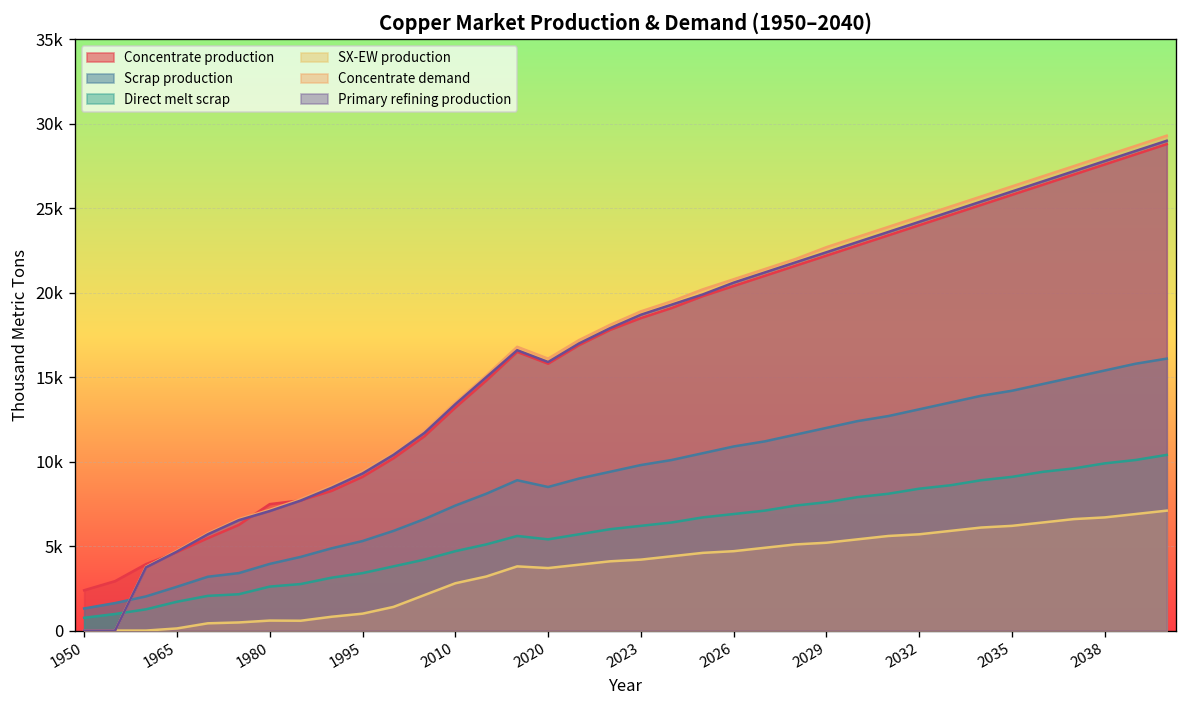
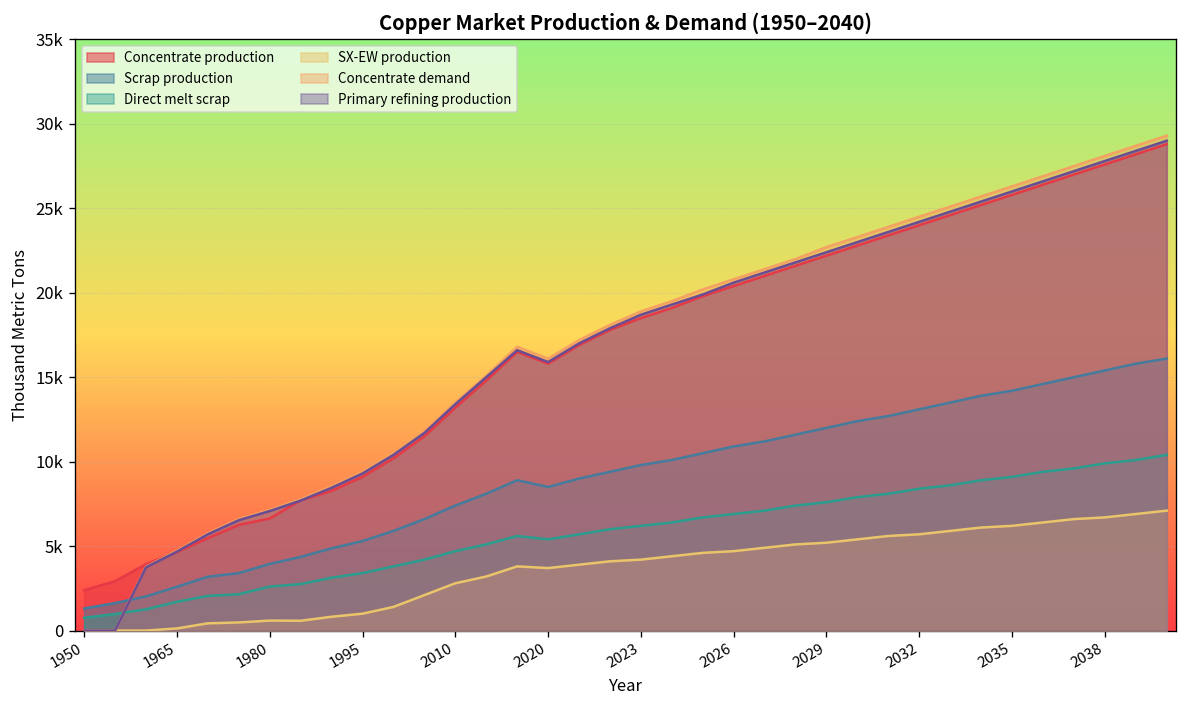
  {
    "Concentrate production": {
      "1950": 2400,
-     "1980": 7500,
+     "1980": 6600,
      "1995": 9100,
      "2010": 13200,
      "2023": 18500,
      "2026": 20400,
      "2029": 22200,
      "2032": 24000,
      "2035": 25800,
      "2038": 27600
    }
  }
